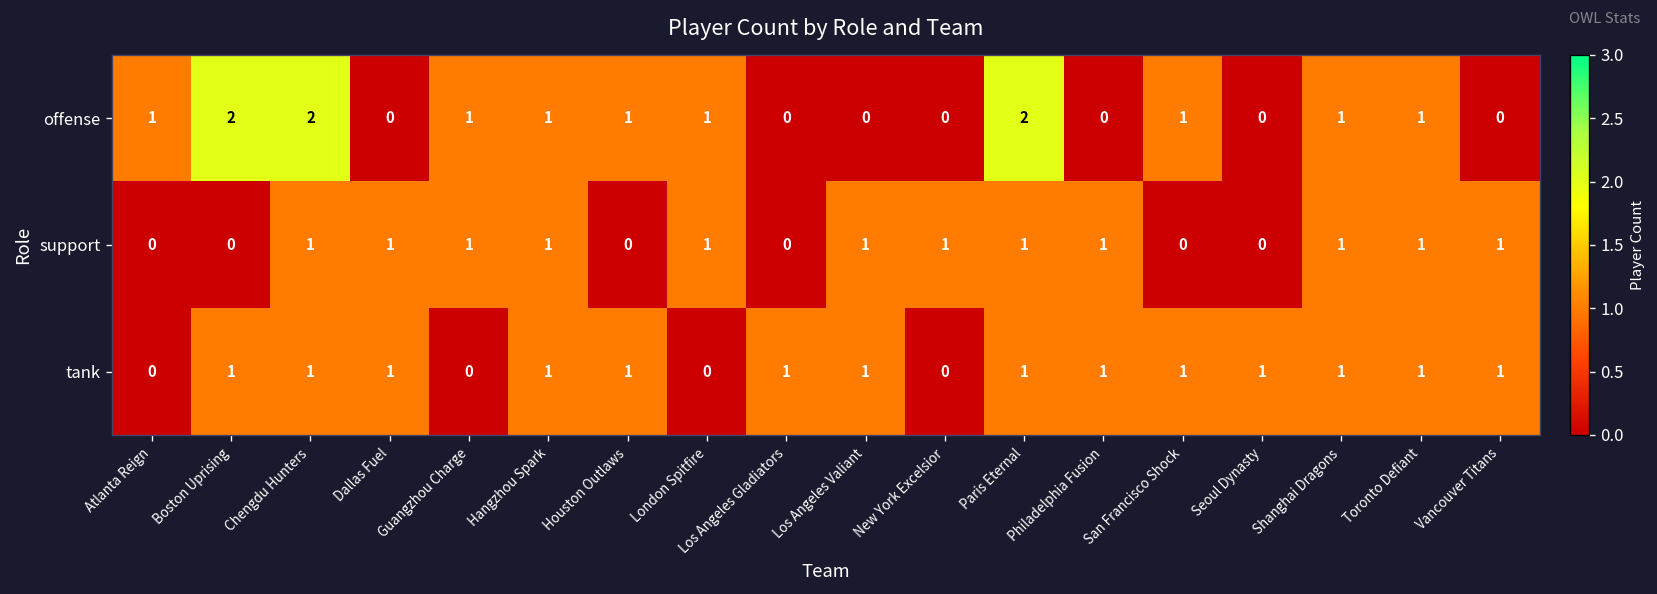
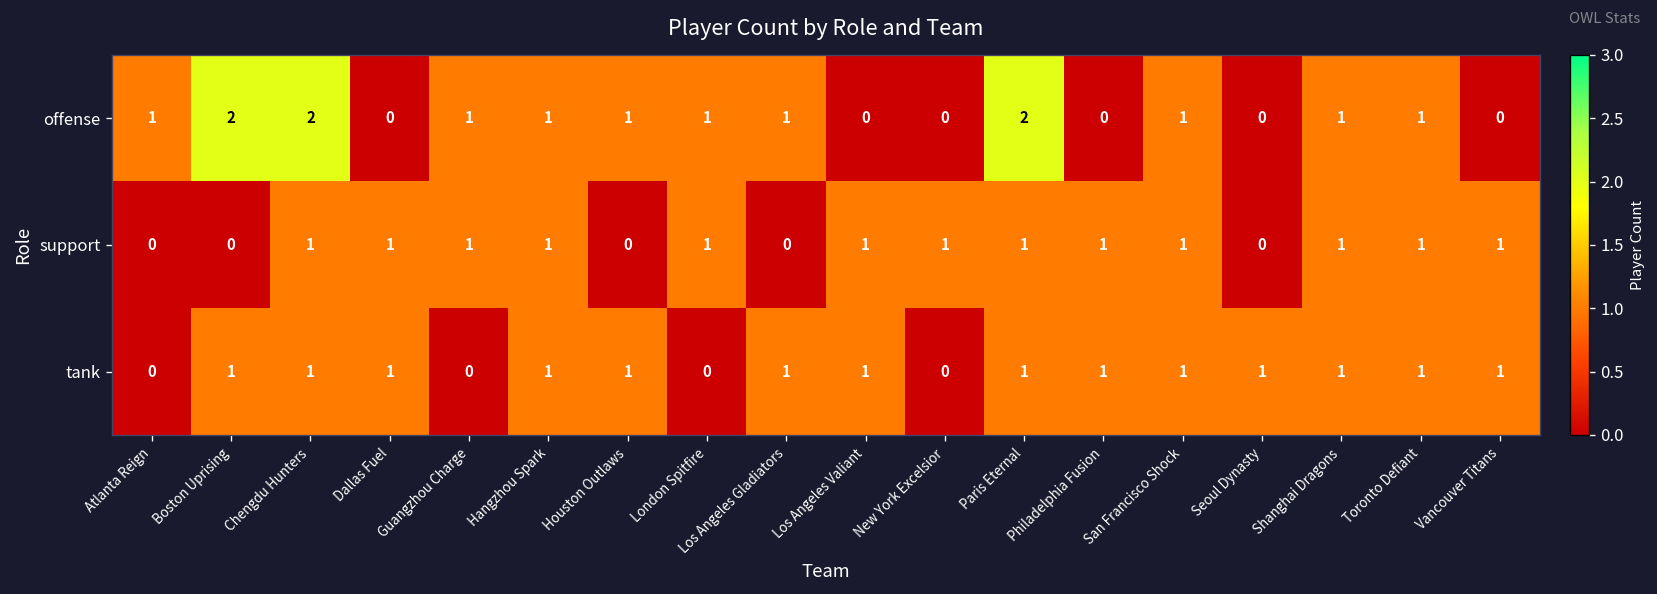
  {
    "offense": {
      "Atlanta Reign": 1,
      "Boston Uprising": 2,
      "Chengdu Hunters": 2,
      "Dallas Fuel": 0,
      "Guangzhou Charge": 1,
      "Hangzhou Spark": 1,
      "Houston Outlaws": 1,
      "London Spitfire": 1,
-     "Los Angeles Gladiators": 0,
+     "Los Angeles Gladiators": 1,
      "Los Angeles Valiant": 0,
      "New York Excelsior": 0,
      "Paris Eternal": 2,
      "Philadelphia Fusion": 0,
      "San Francisco Shock": 1,
      "Seoul Dynasty": 0,
      "Shanghai Dragons": 1,
      "Toronto Defiant": 1,
      "Vancouver Titans": 0
    },
    "support": {
      "Atlanta Reign": 0,
      "Boston Uprising": 0,
      "Chengdu Hunters": 1,
      "Dallas Fuel": 1,
      "Guangzhou Charge": 1,
      "Hangzhou Spark": 1,
      "Houston Outlaws": 0,
      "London Spitfire": 1,
      "Los Angeles Gladiators": 0,
      "Los Angeles Valiant": 1,
      "New York Excelsior": 1,
      "Paris Eternal": 1,
      "Philadelphia Fusion": 1,
-     "San Francisco Shock": 0,
+     "San Francisco Shock": 1,
      "Seoul Dynasty": 0,
      "Shanghai Dragons": 1,
      "Toronto Defiant": 1,
      "Vancouver Titans": 1
    },
    "tank": {
      "Atlanta Reign": 0,
      "Boston Uprising": 1,
      "Chengdu Hunters": 1,
      "Dallas Fuel": 1,
      "Guangzhou Charge": 0,
      "Hangzhou Spark": 1,
      "Houston Outlaws": 1,
      "London Spitfire": 0,
      "Los Angeles Gladiators": 1,
      "Los Angeles Valiant": 1,
      "New York Excelsior": 0,
      "Paris Eternal": 1,
      "Philadelphia Fusion": 1,
      "San Francisco Shock": 1,
      "Seoul Dynasty": 1,
      "Shanghai Dragons": 1,
      "Toronto Defiant": 1,
      "Vancouver Titans": 1
    }
  }
